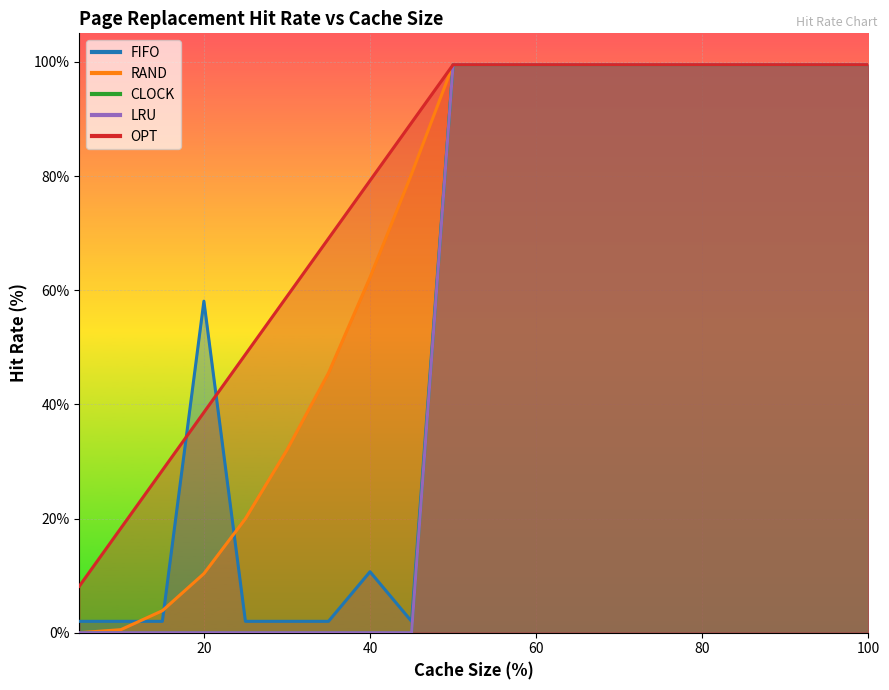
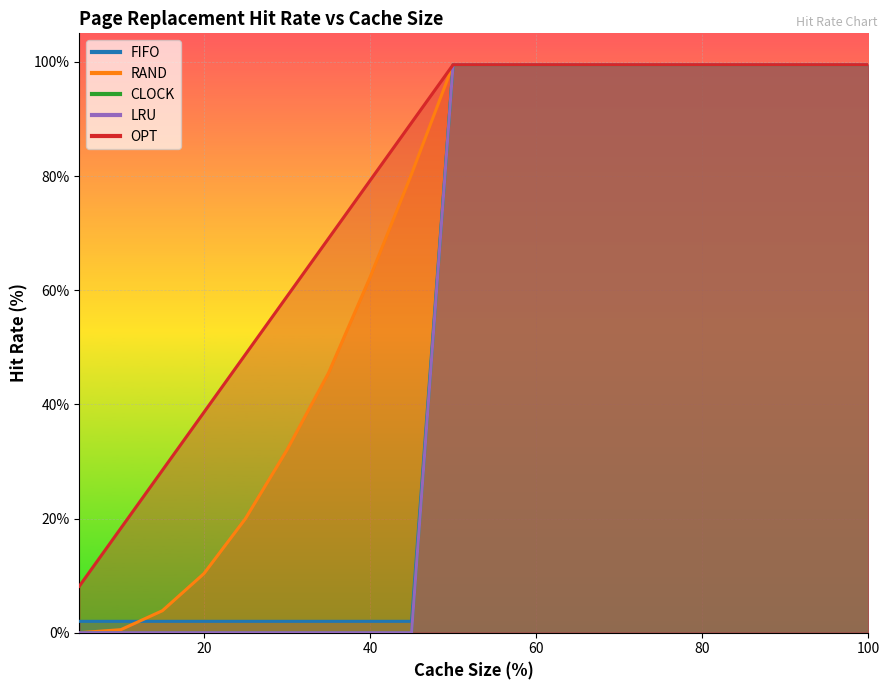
  {
    "FIFO": {
-     "20": "58%",
-     "40": "11%"
+     "20": "2%",
+     "40": "2%"
    },
    "LRU": {
      "20": "0%",
      "40": "0%"
    }
  }
